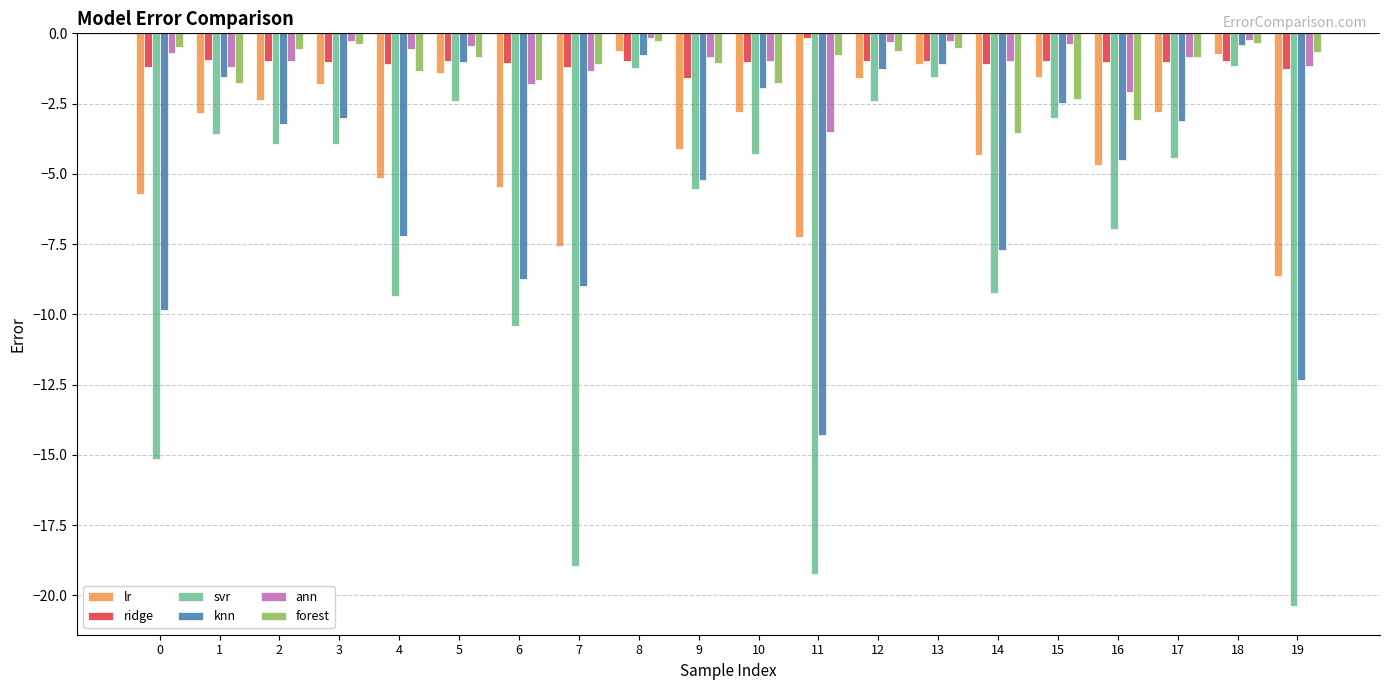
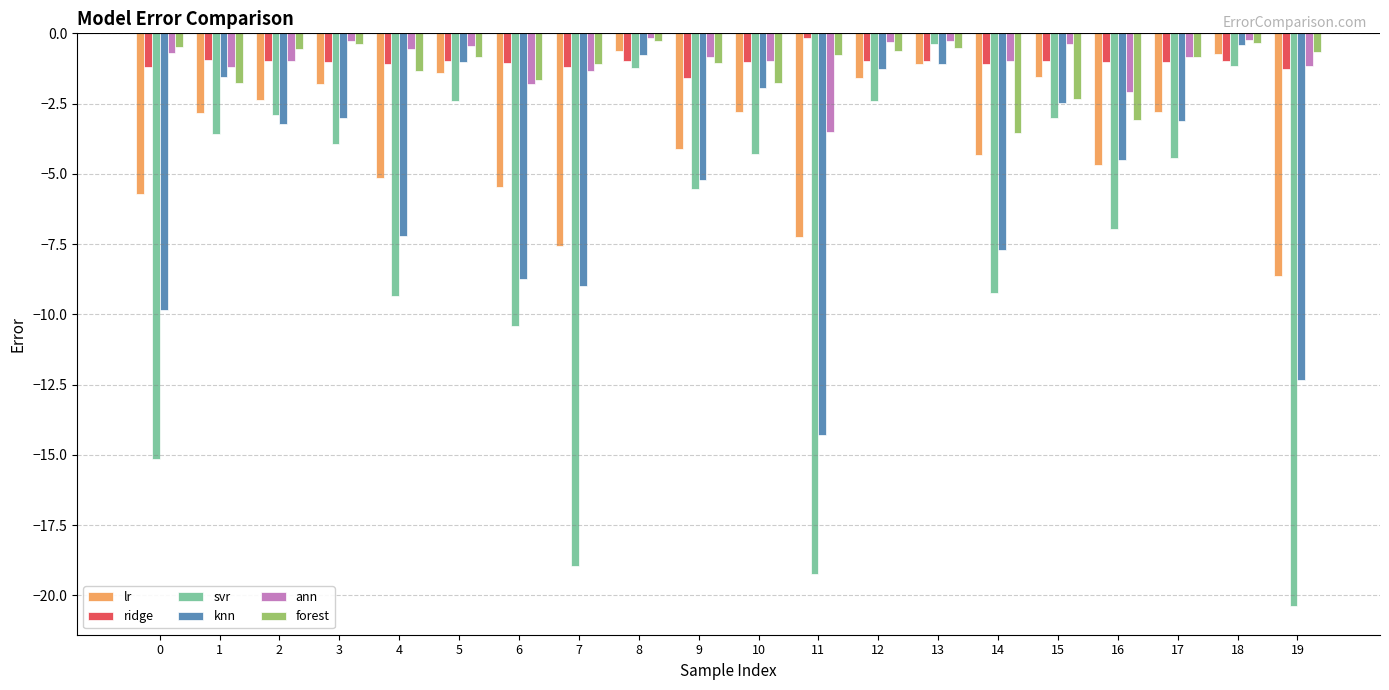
  {
    "lr": {
      "0": -5.7,
      "1": -2.8,
      "2": -2.4,
      "3": -1.8,
      "4": -5.2,
      "5": -1.4,
      "6": -5.5,
      "7": -7.6,
      "8": -0.6,
      "9": -4.1,
      "10": -2.8,
      "11": -7.2,
      "12": -1.6,
      "13": -1.1,
      "14": -4.3,
      "15": -1.6,
      "16": -4.7,
      "17": -2.8,
      "18": -0.7,
      "19": -8.6
    },
    "ridge": {
      "0": -1.2,
      "1": -1.0,
      "2": -1.0,
      "3": -1.0,
      "4": -1.1,
      "5": -1.0,
      "6": -1.1,
      "7": -1.2,
      "8": -1.0,
      "9": -1.6,
      "10": -1.0,
      "11": -0.2,
      "12": -1.0,
      "13": -1.0,
      "14": -1.1,
      "15": -1.0,
      "16": -1.0,
      "17": -1.0,
      "18": -1.0,
      "19": -1.3
    },
    "svr": {
      "0": -15.1,
      "1": -3.6,
-     "2": -3.9,
+     "2": -2.9,
      "3": -3.9,
      "4": -9.4,
      "5": -2.4,
      "6": -10.4,
      "7": -19.0,
      "8": -1.2,
      "9": -5.5,
      "10": -4.3,
      "11": -19.2,
      "12": -2.4,
-     "13": -1.6,
+     "13": -0.4,
      "14": -9.2,
      "15": -3.0,
      "16": -7.0,
      "17": -4.4,
      "18": -1.1,
      "19": -20.4
    },
    "knn": {
      "0": -9.9,
      "1": -1.6,
      "2": -3.2,
      "3": -3.0,
      "4": -7.2,
      "5": -1.0,
      "6": -8.7,
      "7": -9.0,
      "8": -0.8,
      "9": -5.2,
      "10": -1.9,
      "11": -14.3,
      "12": -1.3,
      "13": -1.1,
      "14": -7.7,
      "15": -2.5,
      "16": -4.5,
      "17": -3.1,
      "18": -0.4,
      "19": -12.3
    },
    "ann": {
      "0": -0.7,
      "1": -1.2,
      "2": -1.0,
      "3": -0.3,
      "4": -0.6,
      "5": -0.4,
      "6": -1.8,
      "7": -1.3,
      "8": -0.2,
      "9": -0.8,
      "10": -1.0,
      "11": -3.5,
      "12": -0.3,
      "13": -0.3,
      "14": -1.0,
      "15": -0.4,
      "16": -2.1,
      "17": -0.8,
      "18": -0.2,
      "19": -1.2
    },
    "forest": {
      "0": -0.5,
      "1": -1.8,
      "2": -0.6,
      "3": -0.4,
      "4": -1.3,
      "5": -0.9,
      "6": -1.7,
      "7": -1.1,
      "8": -0.3,
      "9": -1.1,
      "10": -1.8,
      "11": -0.8,
      "12": -0.6,
      "13": -0.5,
      "14": -3.6,
      "15": -2.4,
      "16": -3.1,
      "17": -0.9,
      "18": -0.3,
      "19": -0.7
    }
  }
